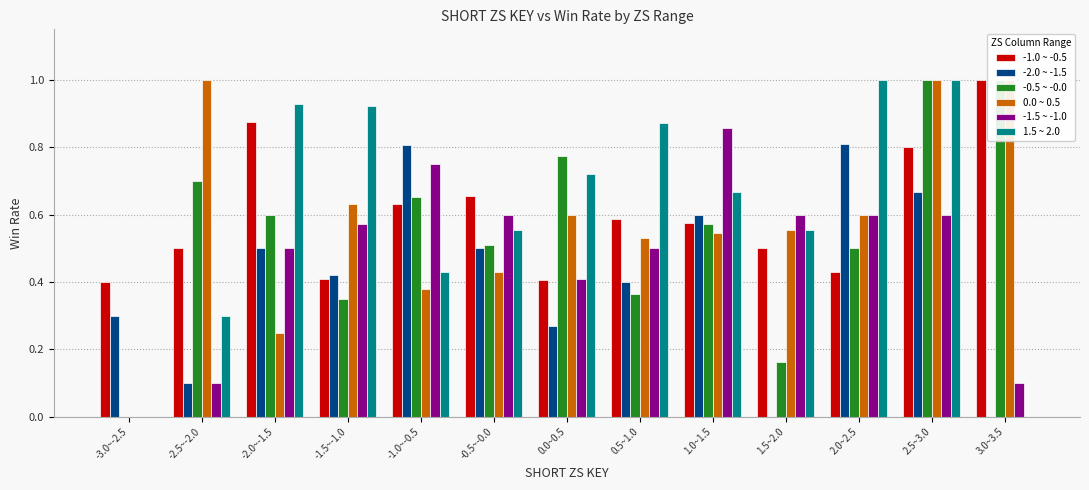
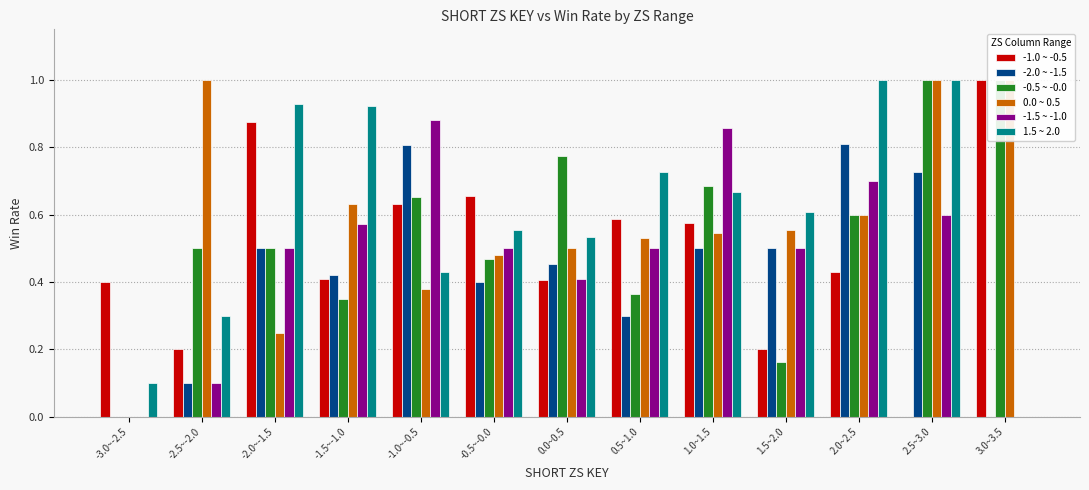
  {
    "-1.0 ~ -0.5": {
      "-3.0~-2.5": 0.4,
-     "-2.5~-2.0": 0.5,
+     "-2.5~-2.0": 0.2,
      "-2.0~-1.5": 0.88,
      "-1.5~-1.0": 0.41,
      "-1.0~-0.5": 0.63,
      "-0.5~-0.0": 0.66,
      "0.0~0.5": 0.4,
      "0.5~1.0": 0.59,
      "1.0~1.5": 0.58,
-     "1.5~2.0": 0.5,
+     "1.5~2.0": 0.2,
      "2.0~2.5": 0.43,
-     "2.5~3.0": 0.8,
+     "2.5~3.0": 0.0,
      "3.0~3.5": 1.0
    },
    "-2.0 ~ -1.5": {
-     "-3.0~-2.5": 0.3,
+     "-3.0~-2.5": 0.0,
      "-2.5~-2.0": 0.10,
      "-2.0~-1.5": 0.50,
      "-1.5~-1.0": 0.42,
      "-1.0~-0.5": 0.81,
-     "-0.5~-0.0": 0.5,
-     "0.0~0.5": 0.27,
-     "0.5~1.0": 0.4,
-     "1.0~1.5": 0.6,
-     "1.5~2.0": 0.0,
+     "-0.5~-0.0": 0.4,
+     "0.0~0.5": 0.45,
+     "0.5~1.0": 0.3,
+     "1.0~1.5": 0.5,
+     "1.5~2.0": 0.5,
      "2.0~2.5": 0.81,
-     "2.5~3.0": 0.67,
+     "2.5~3.0": 0.73,
      "3.0~3.5": 0.00
    },
    "-0.5 ~ -0.0": {
      "-3.0~-2.5": 0.00,
-     "-2.5~-2.0": 0.7,
-     "-2.0~-1.5": 0.6,
+     "-2.5~-2.0": 0.5,
+     "-2.0~-1.5": 0.5,
      "-1.5~-1.0": 0.35,
      "-1.0~-0.5": 0.65,
-     "-0.5~-0.0": 0.51,
+     "-0.5~-0.0": 0.47,
      "0.0~0.5": 0.77,
      "0.5~1.0": 0.36,
-     "1.0~1.5": 0.57,
+     "1.0~1.5": 0.69,
      "1.5~2.0": 0.16,
-     "2.0~2.5": 0.5,
+     "2.0~2.5": 0.6,
      "2.5~3.0": 1.00
    },
    "0.0 ~ 0.5": {
      "-3.0~-2.5": 0.00,
      "-2.5~-2.0": 1.00,
      "-2.0~-1.5": 0.25,
      "-1.5~-1.0": 0.63,
      "-1.0~-0.5": 0.38,
-     "-0.5~-0.0": 0.43,
-     "0.0~0.5": 0.6,
+     "-0.5~-0.0": 0.48,
+     "0.0~0.5": 0.5,
      "0.5~1.0": 0.53,
      "1.0~1.5": 0.55,
      "1.5~2.0": 0.56,
      "2.0~2.5": 0.60,
      "2.5~3.0": 1.00
    },
    "-1.5 ~ -1.0": {
      "-3.0~-2.5": 0.00,
      "-2.5~-2.0": 0.10,
      "-2.0~-1.5": 0.50,
      "-1.5~-1.0": 0.57,
-     "-1.0~-0.5": 0.75,
-     "-0.5~-0.0": 0.6,
+     "-1.0~-0.5": 0.88,
+     "-0.5~-0.0": 0.5,
      "0.0~0.5": 0.41,
      "0.5~1.0": 0.50,
      "1.0~1.5": 0.86,
-     "1.5~2.0": 0.6,
-     "2.0~2.5": 0.6,
+     "1.5~2.0": 0.5,
+     "2.0~2.5": 0.7,
      "2.5~3.0": 0.60,
-     "3.0~3.5": 0.1
+     "3.0~3.5": 0.0
    },
    "1.5 ~ 2.0": {
-     "-3.0~-2.5": 0.0,
+     "-3.0~-2.5": 0.1,
      "-2.5~-2.0": 0.30,
      "-2.0~-1.5": 0.93,
      "-1.5~-1.0": 0.92,
      "-1.0~-0.5": 0.43,
      "-0.5~-0.0": 0.56,
-     "0.0~0.5": 0.72,
-     "0.5~1.0": 0.87,
+     "0.0~0.5": 0.53,
+     "0.5~1.0": 0.73,
      "1.0~1.5": 0.67,
-     "1.5~2.0": 0.56,
+     "1.5~2.0": 0.61,
      "2.0~2.5": 1.00,
      "2.5~3.0": 1.00,
      "3.0~3.5": 0.00
    }
  }
